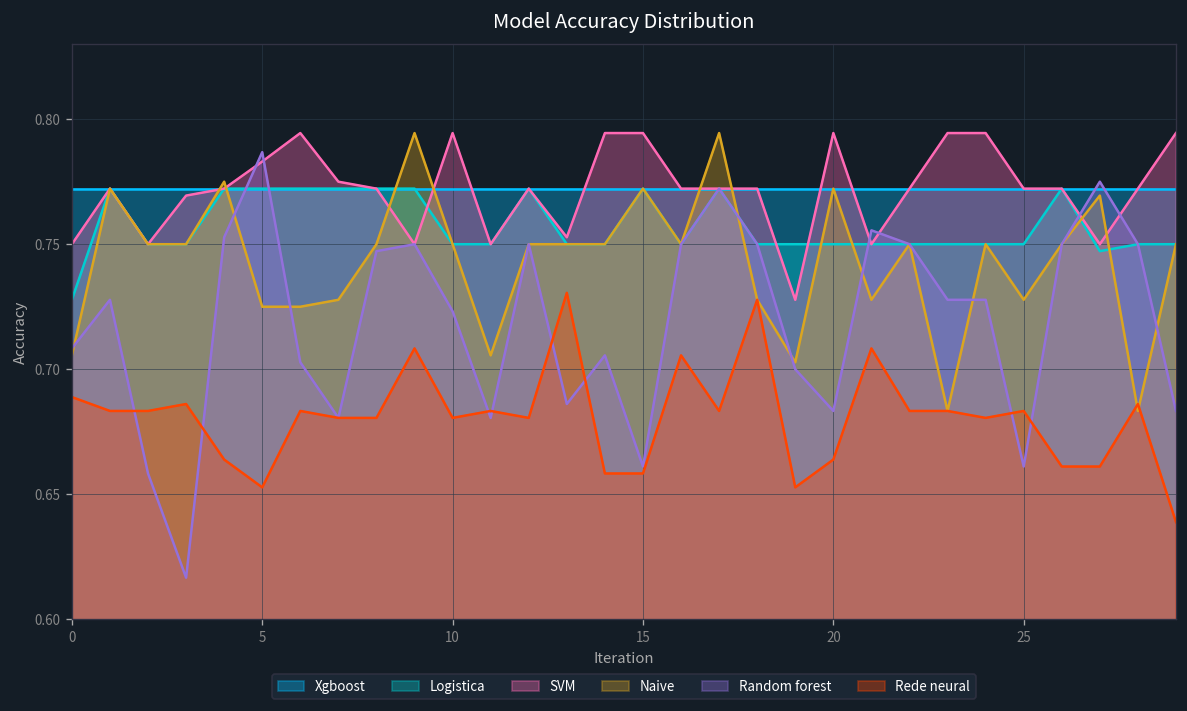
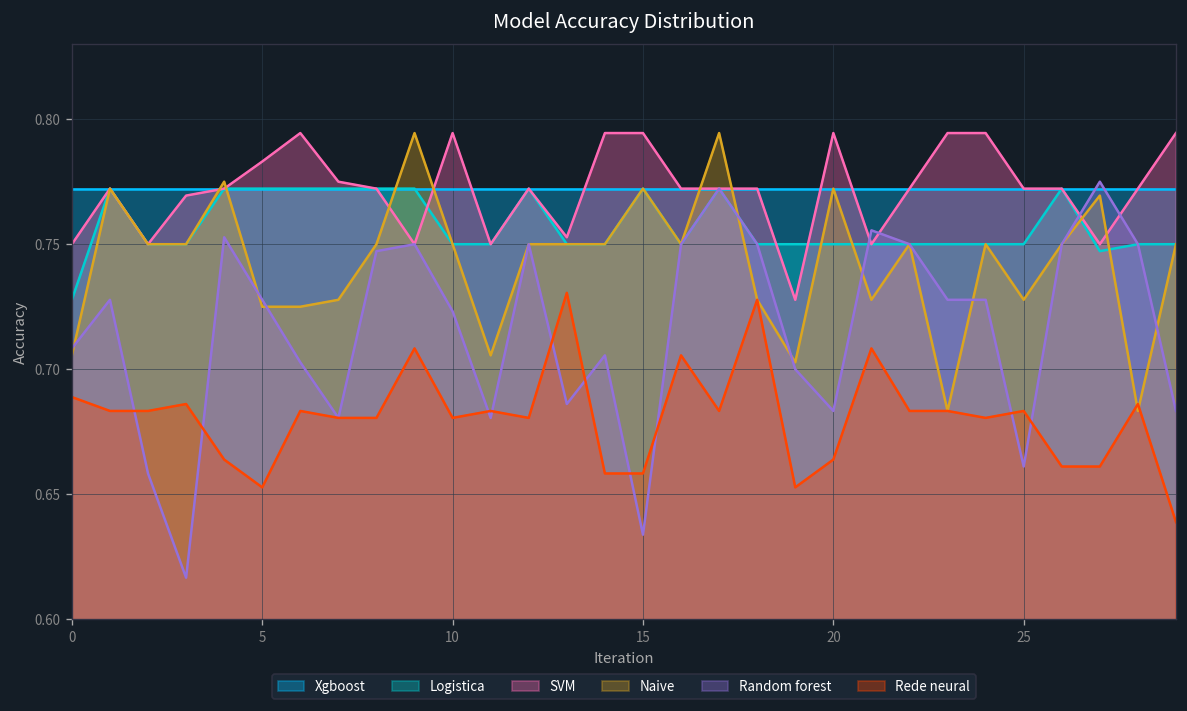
  {
    "SVM": {
      "0": 0.750,
      "5": 0.783,
      "10": 0.794,
      "15": 0.794,
      "20": 0.794
    },
    "Random forest": {
      "0": 0.708,
-     "5": 0.787,
+     "5": 0.728,
      "10": 0.723,
-     "15": 0.661,
+     "15": 0.634,
      "20": 0.683,
      "25": 0.661
    }
  }
